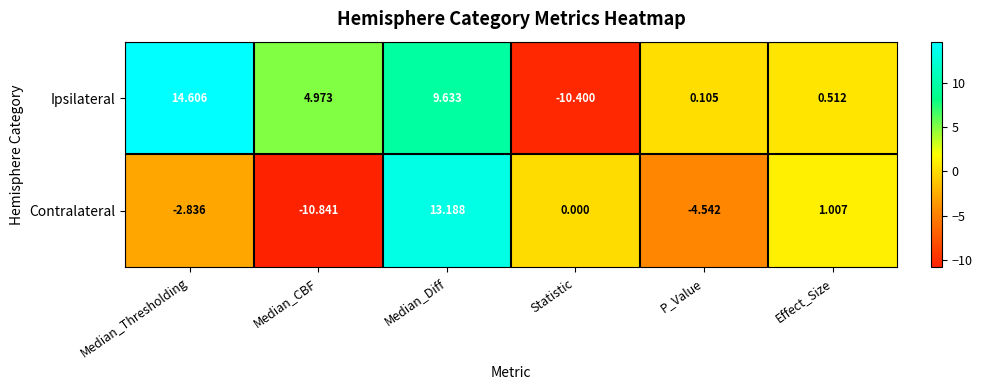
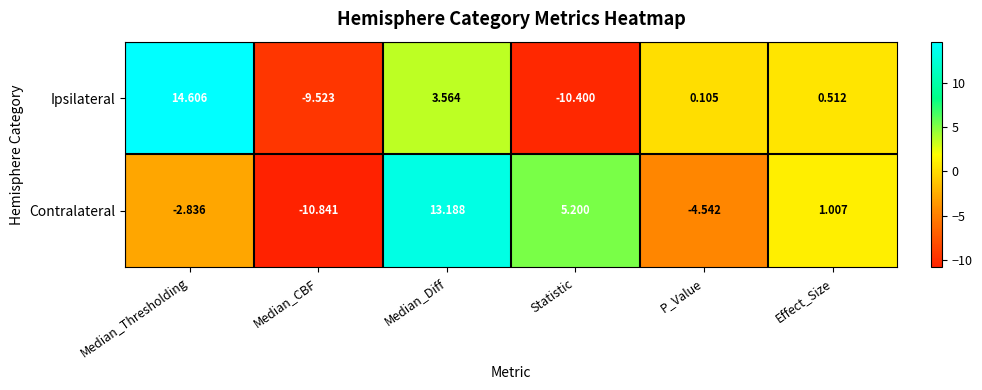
  {
    "Ipsilateral": {
      "Median_Thresholding": 14.606,
-     "Median_CBF": 4.973,
-     "Median_Diff": 9.633,
+     "Median_CBF": -9.523,
+     "Median_Diff": 3.564,
      "Statistic": -10.400,
      "P_Value": 0.105,
      "Effect_Size": 0.512
    },
    "Contralateral": {
      "Median_Thresholding": -2.836,
      "Median_CBF": -10.841,
      "Median_Diff": 13.188,
-     "Statistic": 0.000,
+     "Statistic": 5.200,
      "P_Value": -4.542,
      "Effect_Size": 1.007
    }
  }
